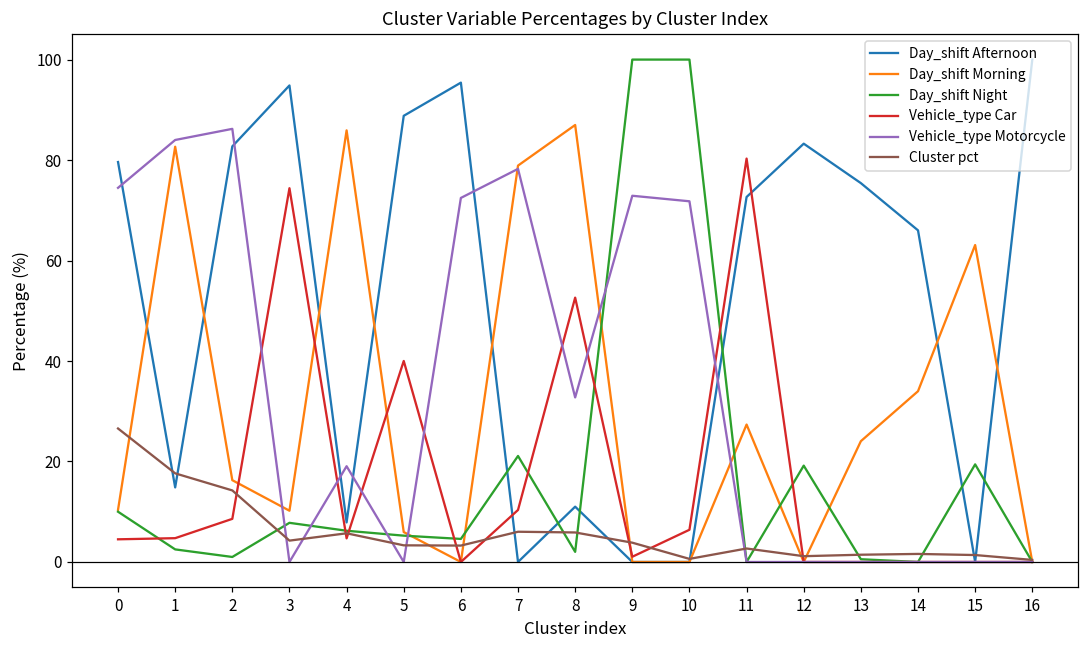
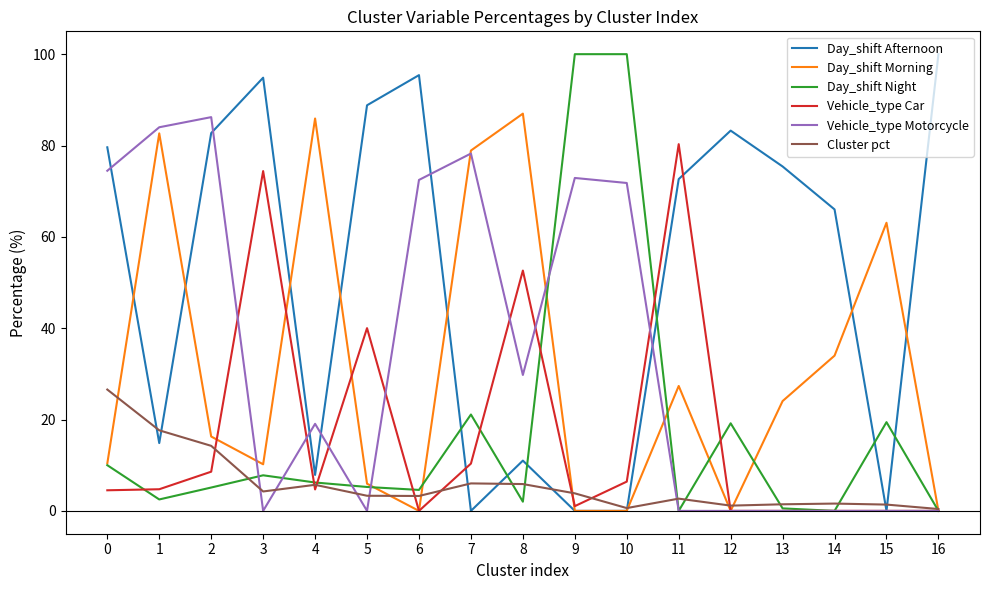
  {
    "Day_shift Afternoon": {
      "0": 80,
      "1": 15,
      "2": 83,
      "3": 95,
      "4": 8,
      "5": 89,
      "6": 95,
      "7": 0,
      "8": 11,
      "11": 73,
      "12": 83,
      "13": 75,
      "14": 66
    },
    "Day_shift Morning": {
      "1": 83,
      "2": 16,
      "3": 10,
      "4": 86,
      "5": 6,
      "7": 79,
      "8": 87,
      "11": 27,
      "13": 24,
      "14": 34,
      "15": 63
    },
    "Day_shift Night": {
      "1": 3,
-     "2": 1,
+     "2": 5,
      "3": 8,
      "5": 5,
      "6": 5,
      "7": 21,
      "8": 2,
      "9": 100,
      "10": 100,
      "12": 19,
      "15": 19
    },
    "Vehicle_type Car": {
      "0": 5,
      "1": 5,
      "2": 9,
      "3": 74,
      "4": 5,
      "5": 40,
      "7": 10,
      "8": 53,
      "9": 1,
      "10": 6,
      "11": 80
    },
    "Vehicle_type Motorcycle": {
      "0": 74,
      "1": 84,
      "2": 86,
      "3": 0,
      "4": 19,
      "5": 0,
      "6": 72,
      "7": 78,
-     "8": 33,
+     "8": 30,
      "9": 73,
      "10": 72
    },
    "Cluster pct": {
      "0": 27,
      "1": 18,
      "2": 14,
      "3": 4,
      "5": 3,
      "6": 3,
      "7": 6,
      "8": 6,
      "9": 4,
      "10": 1,
      "11": 3,
      "12": 1,
      "13": 1,
      "14": 2,
      "15": 1
    }
  }
